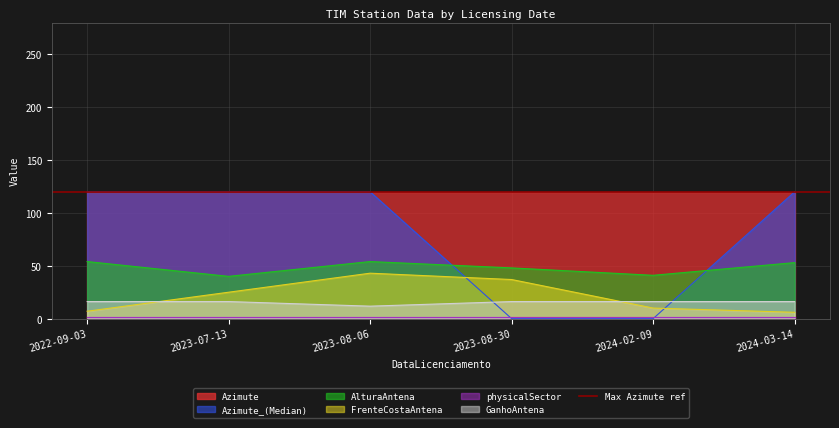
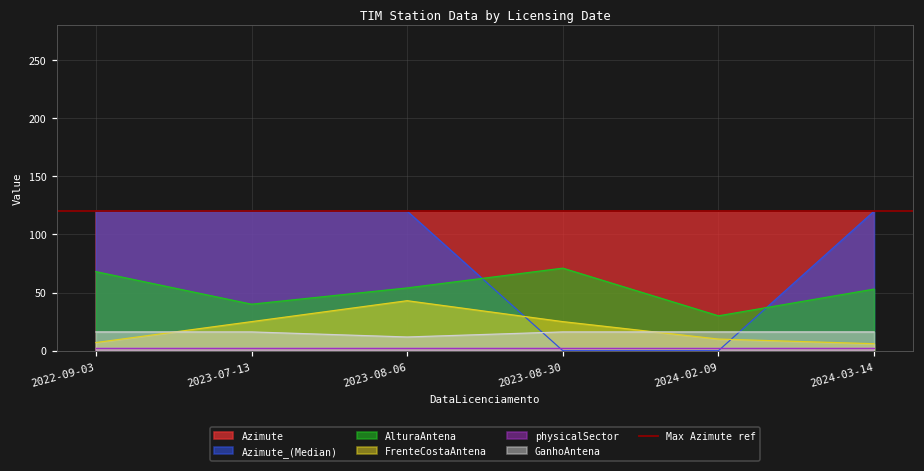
  {
    "Azimute": {
      "2023-08-30": 120,
      "2024-02-09": 120
    },
    "AlturaAntena": {
-     "2022-09-03": 54,
+     "2022-09-03": 68,
      "2023-07-13": 40,
      "2023-08-06": 54,
-     "2023-08-30": 48,
-     "2024-02-09": 41,
+     "2023-08-30": 71,
+     "2024-02-09": 30,
      "2024-03-14": 53
    },
    "FrenteCostaAntena": {
      "2022-09-03": 7,
      "2023-07-13": 25,
      "2023-08-06": 43,
-     "2023-08-30": 37,
+     "2023-08-30": 25,
      "2024-02-09": 10,
      "2024-03-14": 6
    },
    "physicalSector": {
      "2022-09-03": 2,
      "2023-07-13": 2,
      "2023-08-06": 2,
      "2024-03-14": 2
    },
    "GanhoAntena": {
      "2022-09-03": 16,
      "2023-07-13": 16,
      "2023-08-06": 12,
      "2023-08-30": 16,
      "2024-02-09": 16,
      "2024-03-14": 16
    }
  }
